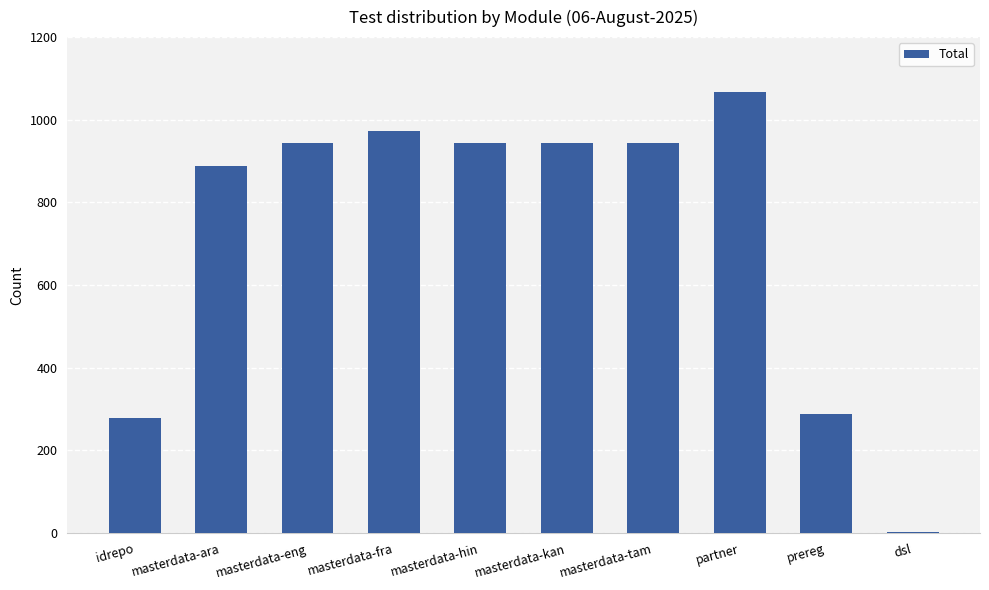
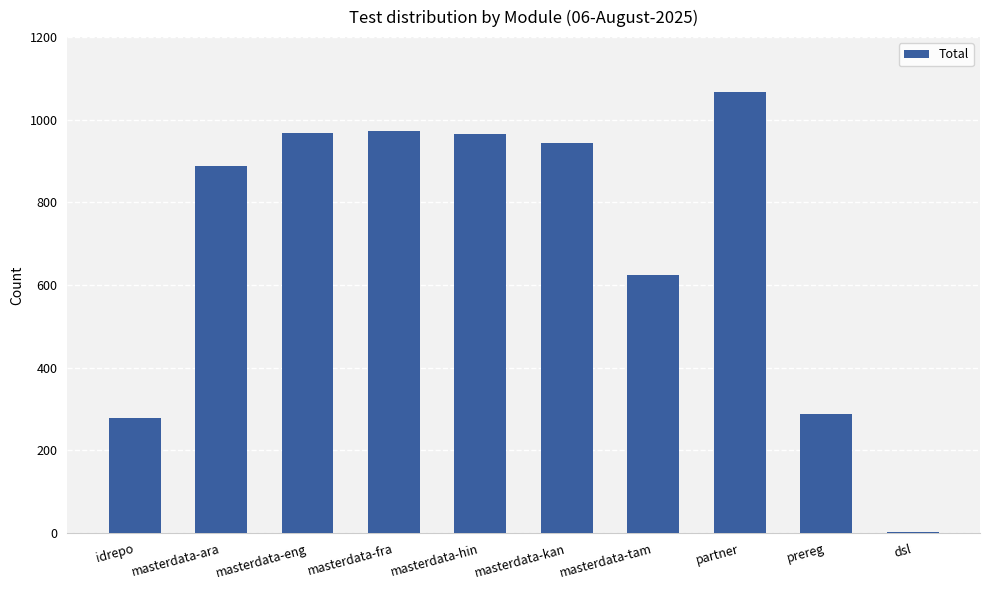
  {
    "idrepo": 280,
    "masterdata-ara": 890,
-   "masterdata-eng": 950,
+   "masterdata-eng": 970,
    "masterdata-fra": 970,
-   "masterdata-hin": 950,
+   "masterdata-hin": 970,
    "masterdata-kan": 950,
-   "masterdata-tam": 950,
+   "masterdata-tam": 630,
    "partner": 1070,
    "prereg": 290
  }
